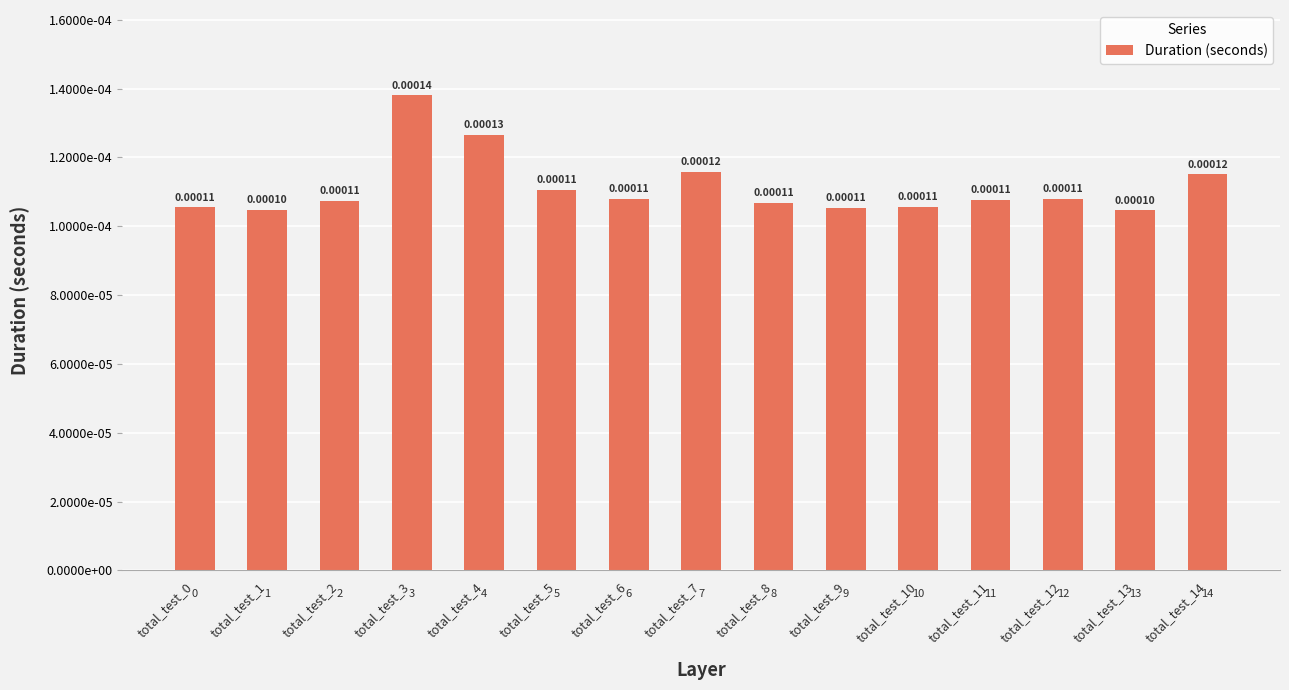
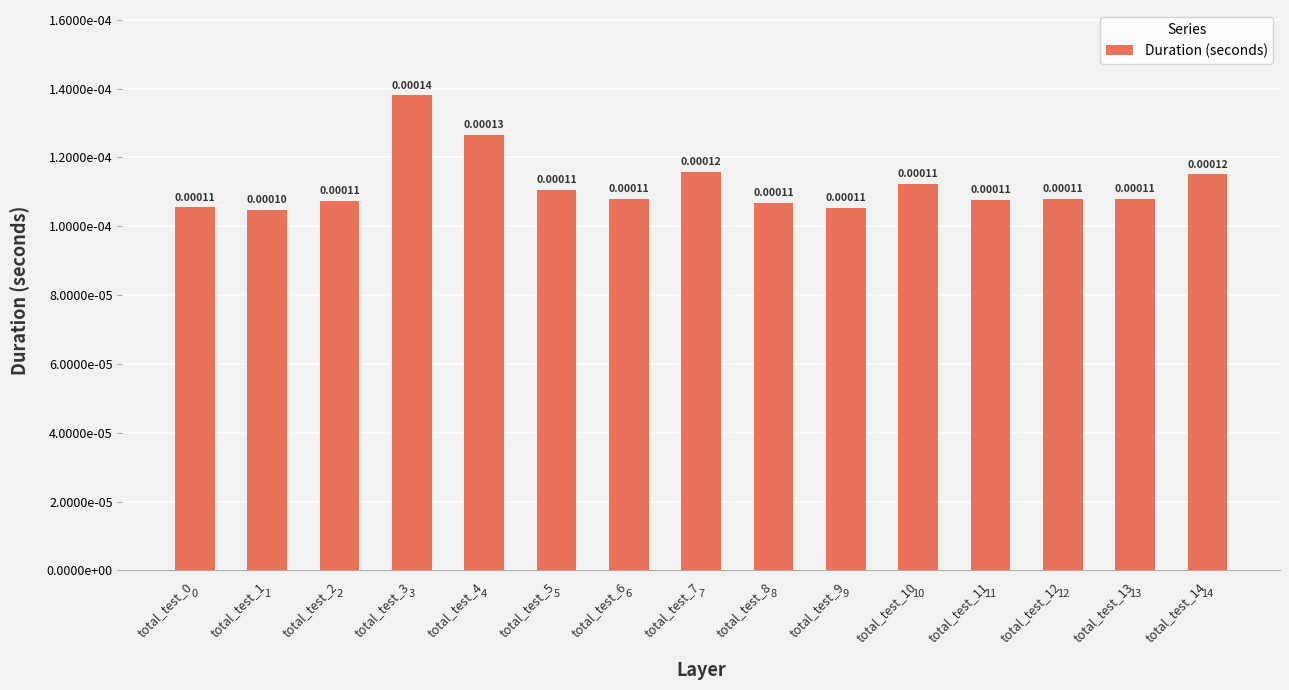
  {
    "total_test_0": 0.00011,
    "total_test_1": 0.00010,
    "total_test_2": 0.00011,
    "total_test_3": 0.00014,
    "total_test_4": 0.00013,
    "total_test_5": 0.00011,
    "total_test_6": 0.00011,
    "total_test_7": 0.00012,
    "total_test_8": 0.00011,
    "total_test_9": 0.00011,
-   "total_test_10": 0.000106,
+   "total_test_10": 0.000112,
    "total_test_11": 0.00011,
    "total_test_12": 0.00011,
-   "total_test_13": 0.00010,
+   "total_test_13": 0.00011,
    "total_test_14": 0.00012
  }
